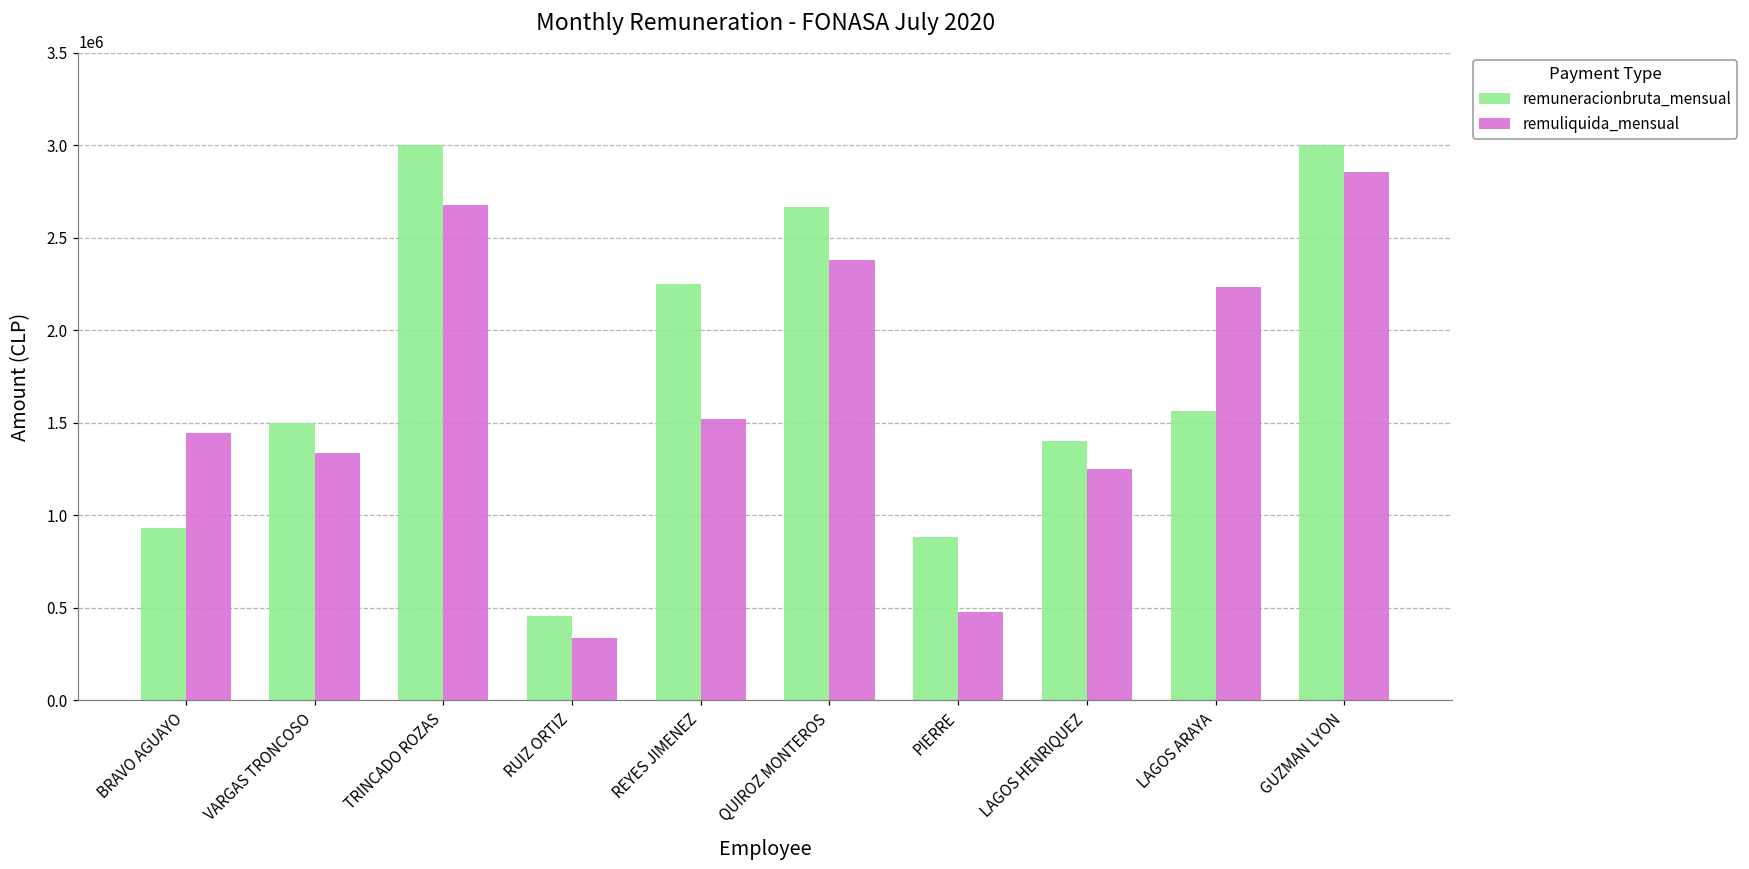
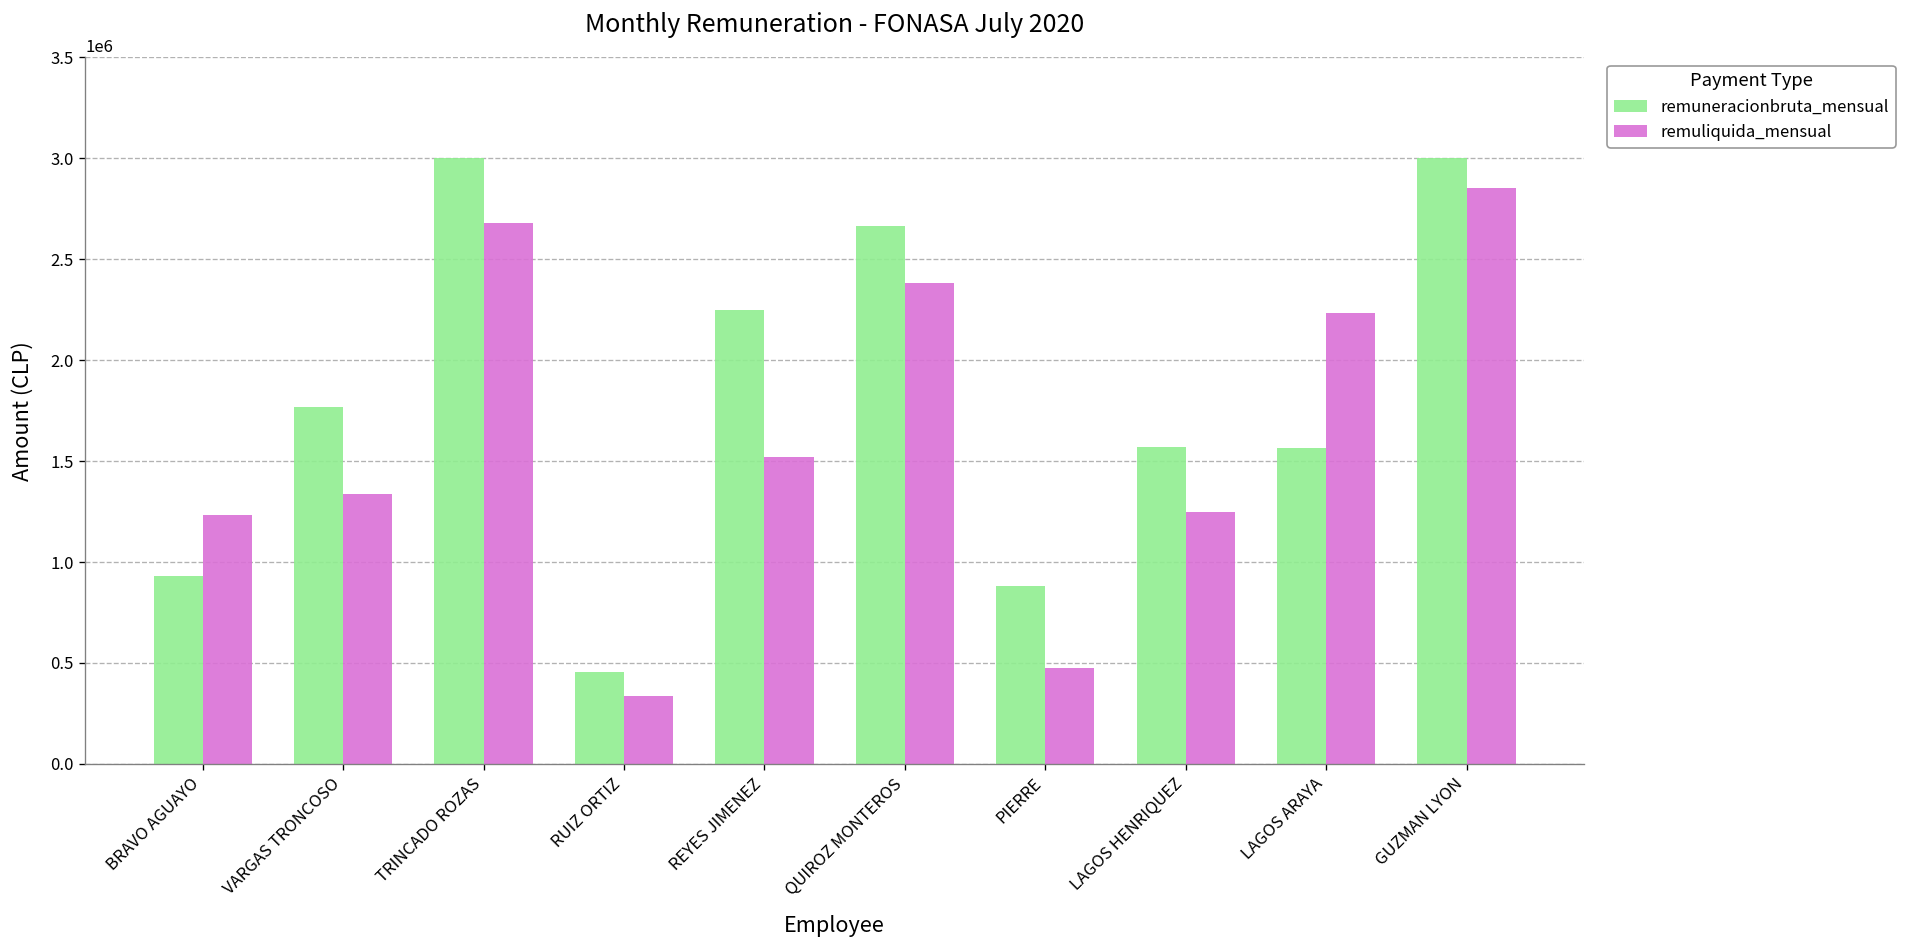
  {
    "remuneracionbruta_mensual": {
      "BRAVO AGUAYO": 930000,
-     "VARGAS TRONCOSO": 1500000,
+     "VARGAS TRONCOSO": 1770000,
      "TRINCADO ROZAS": 3000000,
      "RUIZ ORTIZ": 460000,
      "REYES JIMENEZ": 2250000,
      "QUIROZ MONTEROS": 2670000,
      "PIERRE": 880000,
-     "LAGOS HENRIQUEZ": 1400000,
+     "LAGOS HENRIQUEZ": 1570000,
      "LAGOS ARAYA": 1560000,
      "GUZMAN LYON": 3000000
    },
    "remuliquida_mensual": {
-     "BRAVO AGUAYO": 1450000,
+     "BRAVO AGUAYO": 1230000,
      "VARGAS TRONCOSO": 1340000,
      "TRINCADO ROZAS": 2680000,
      "RUIZ ORTIZ": 340000,
      "REYES JIMENEZ": 1520000,
      "QUIROZ MONTEROS": 2380000,
      "PIERRE": 480000,
      "LAGOS HENRIQUEZ": 1250000,
      "LAGOS ARAYA": 2230000,
      "GUZMAN LYON": 2850000
    }
  }
